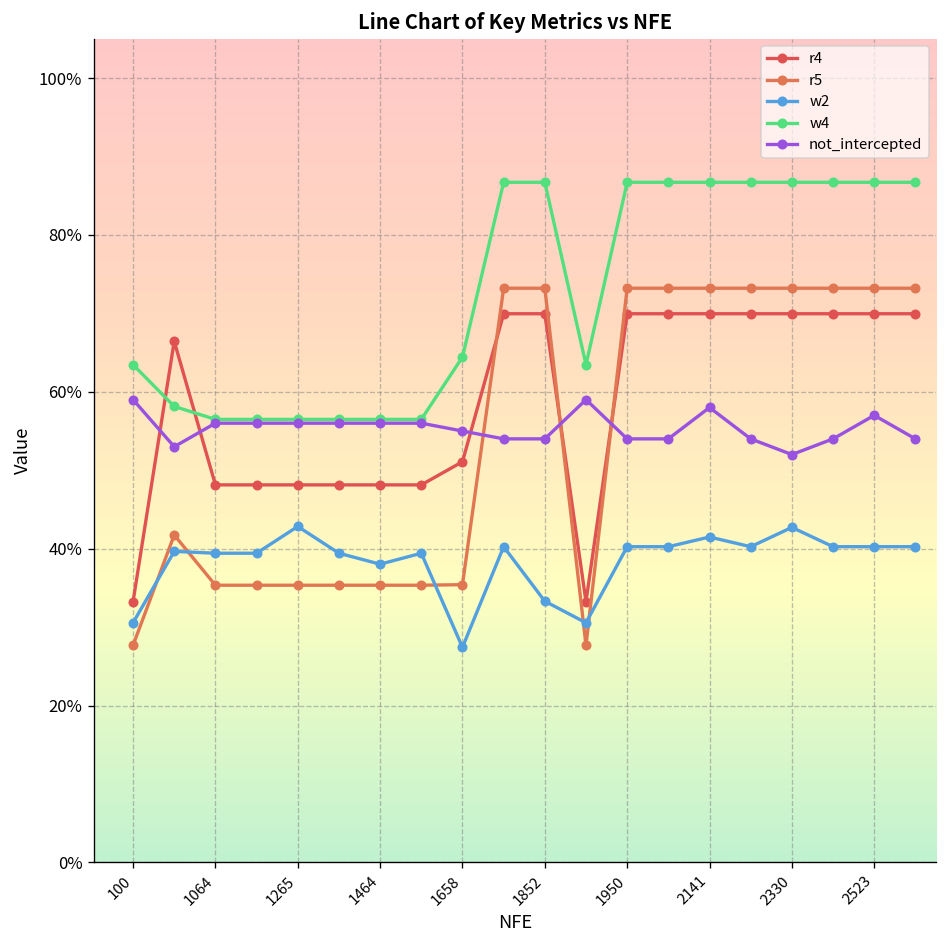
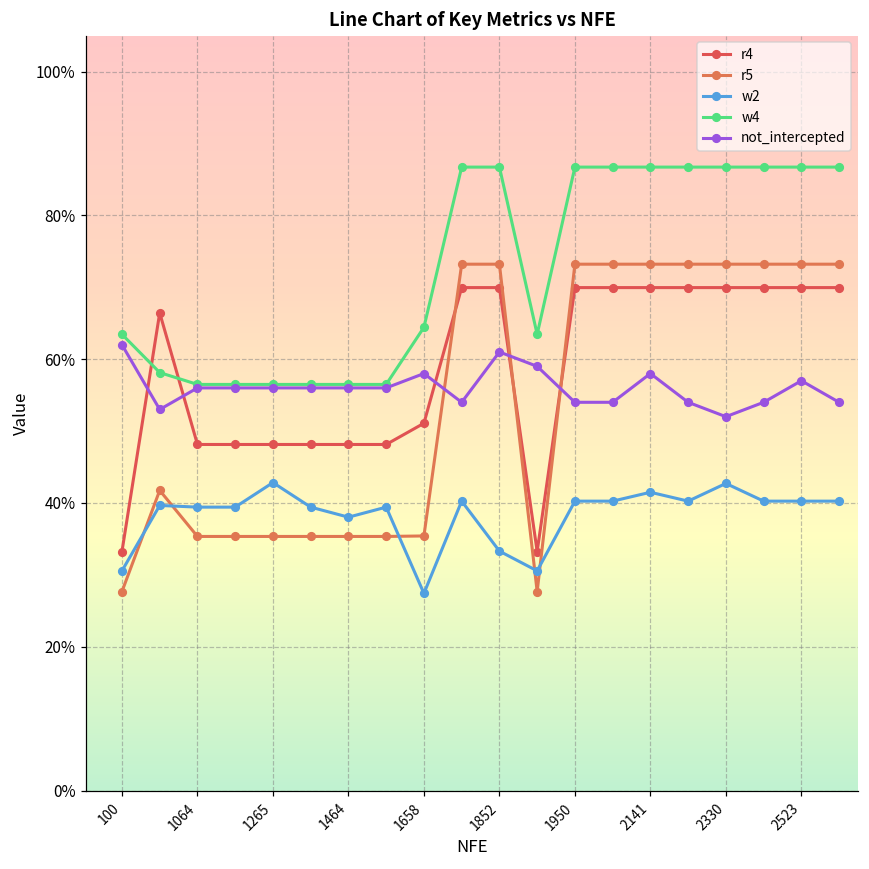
  {
    "w2": {
      "100": "31%",
      "1064": "39%",
      "1265": "43%",
      "1464": "38%",
      "1658": "27%",
      "1852": "33%",
      "1950": "40%",
      "2141": "41%",
      "2330": "43%",
      "2523": "40%"
    },
    "w4": {
      "100": "63%",
      "1064": "56%",
      "1265": "56%",
      "1464": "56%",
      "1658": "64%",
      "1852": "87%",
      "1950": "87%",
      "2141": "87%",
      "2330": "87%",
      "2523": "87%"
    },
    "not_intercepted": {
-     "100": "59%",
+     "100": "62%",
      "1064": "56%",
      "1265": "56%",
      "1464": "56%",
-     "1658": "55%",
-     "1852": "54%",
+     "1658": "58%",
+     "1852": "61%",
      "1950": "54%",
      "2141": "58%",
      "2330": "52%",
      "2523": "57%"
    }
  }
